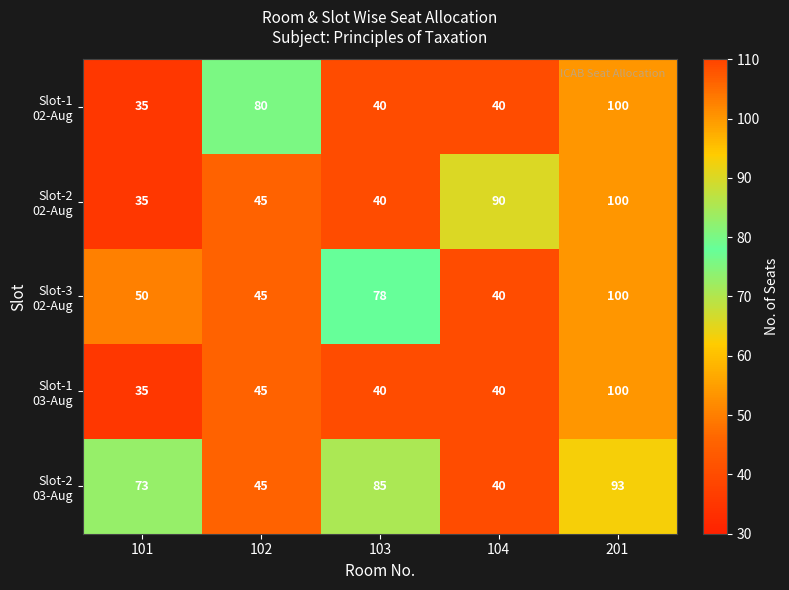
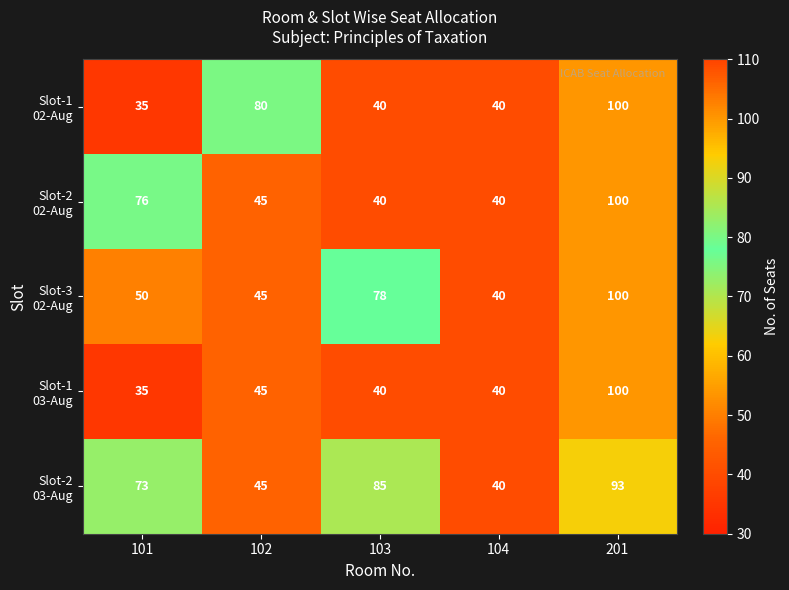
  {
    "Slot-1 02-Aug": {
      "101": 35,
      "102": 80,
      "103": 40,
      "104": 40
    },
    "Slot-2 02-Aug": {
-     "101": 35,
+     "101": 76,
      "102": 45,
      "103": 40,
-     "104": 90,
+     "104": 40,
      "201": 100
    },
    "Slot-3 02-Aug": {
      "101": 50,
      "102": 45,
      "103": 78,
      "104": 40,
      "201": 100
    },
    "Slot-1 03-Aug": {
      "101": 35,
      "102": 45,
      "103": 40,
      "104": 40,
      "201": 100
    },
    "Slot-2 03-Aug": {
      "101": 73,
      "102": 45,
      "103": 85,
      "104": 40,
      "201": 93
    }
  }
